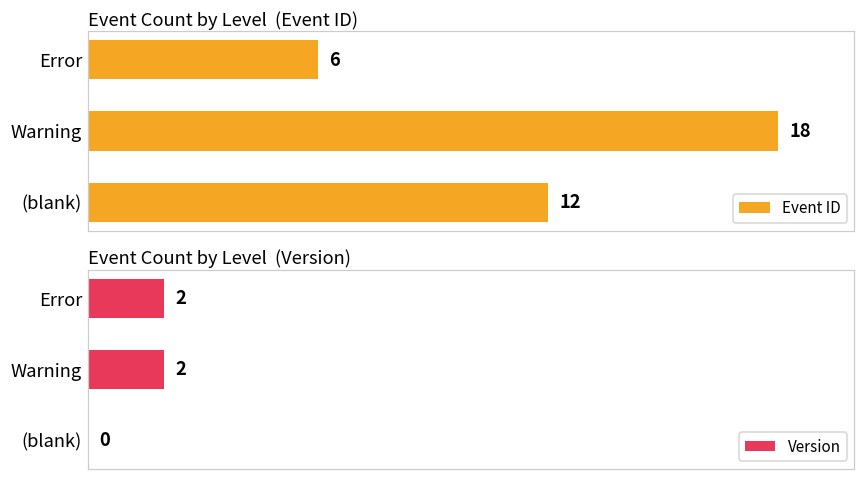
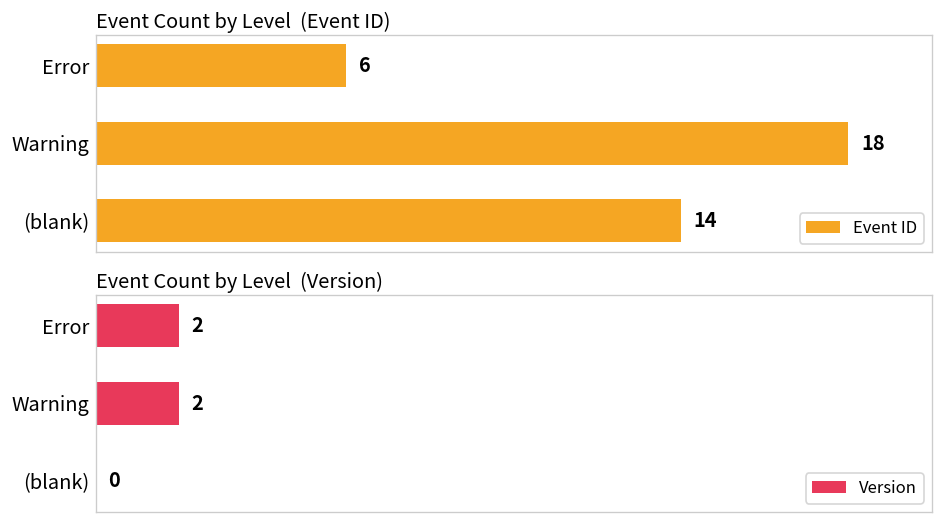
  {
    "Event Count by Level (Event ID)": {
      "Error": 6,
      "Warning": 18,
-     "(blank)": 12
+     "(blank)": 14
    },
    "Event Count by Level (Version)": {
      "Error": 2,
      "Warning": 2,
      "(blank)": 0
    }
  }
